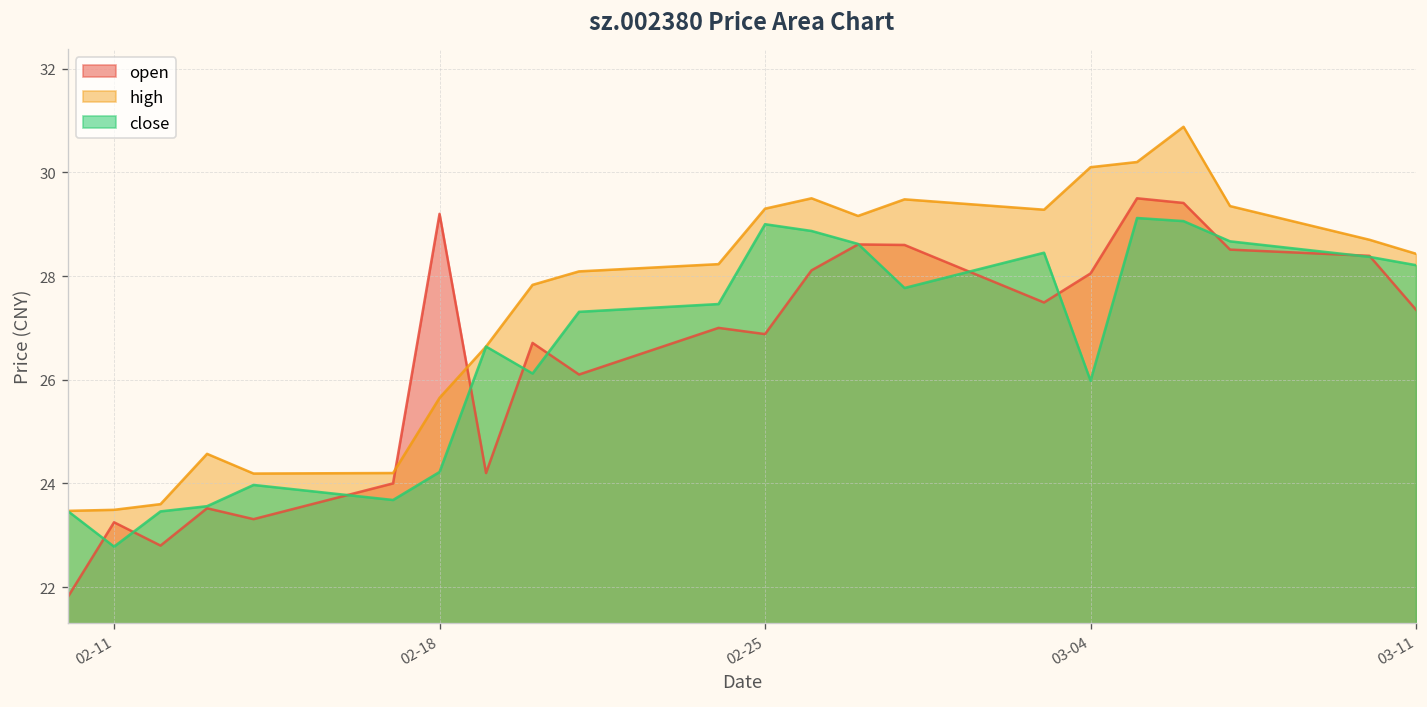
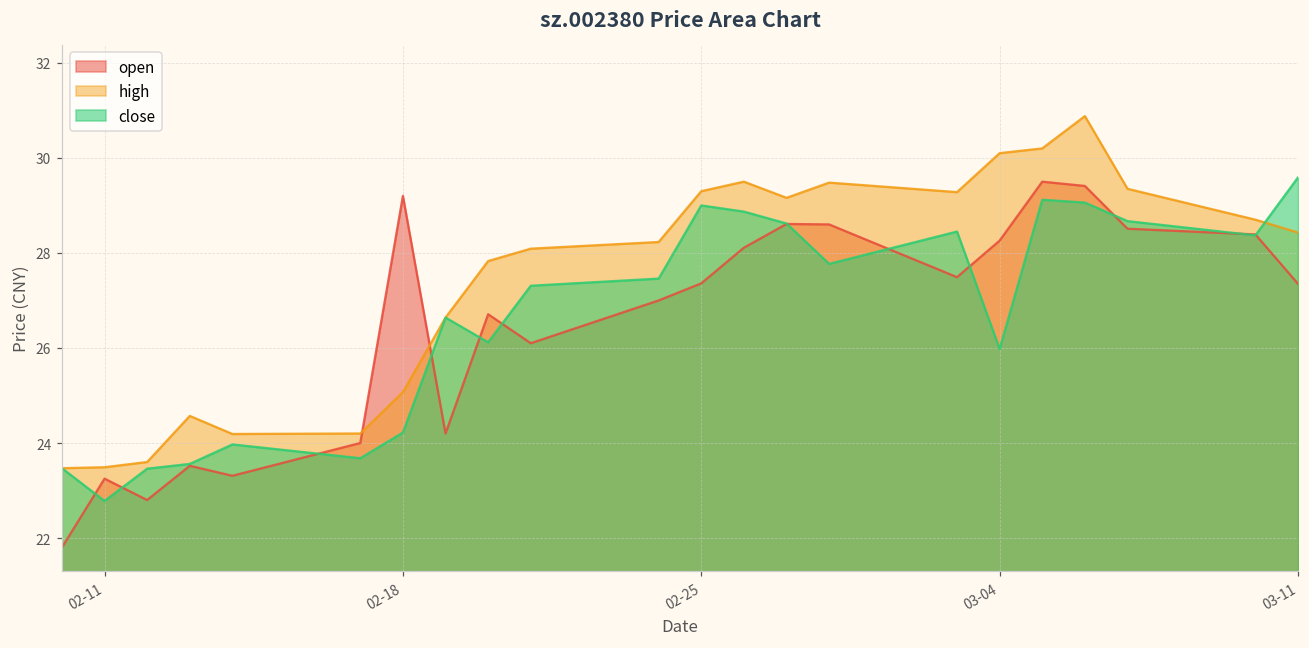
  {
    "open": {
      "02-11": 23.3,
      "02-18": 29.2,
-     "02-25": 26.9,
-     "03-04": 28.1,
+     "02-25": 27.4,
+     "03-04": 28.3,
      "03-11": 27.4
    },
    "high": {
      "02-11": 23.5,
-     "02-18": 25.7,
+     "02-18": 25.1,
      "02-25": 29.3,
      "03-04": 30.1,
      "03-11": 28.4
    },
    "close": {
      "02-11": 22.8,
      "02-18": 24.2,
      "02-25": 29.0,
      "03-04": 26.0,
-     "03-11": 28.2
+     "03-11": 29.6
    }
  }
